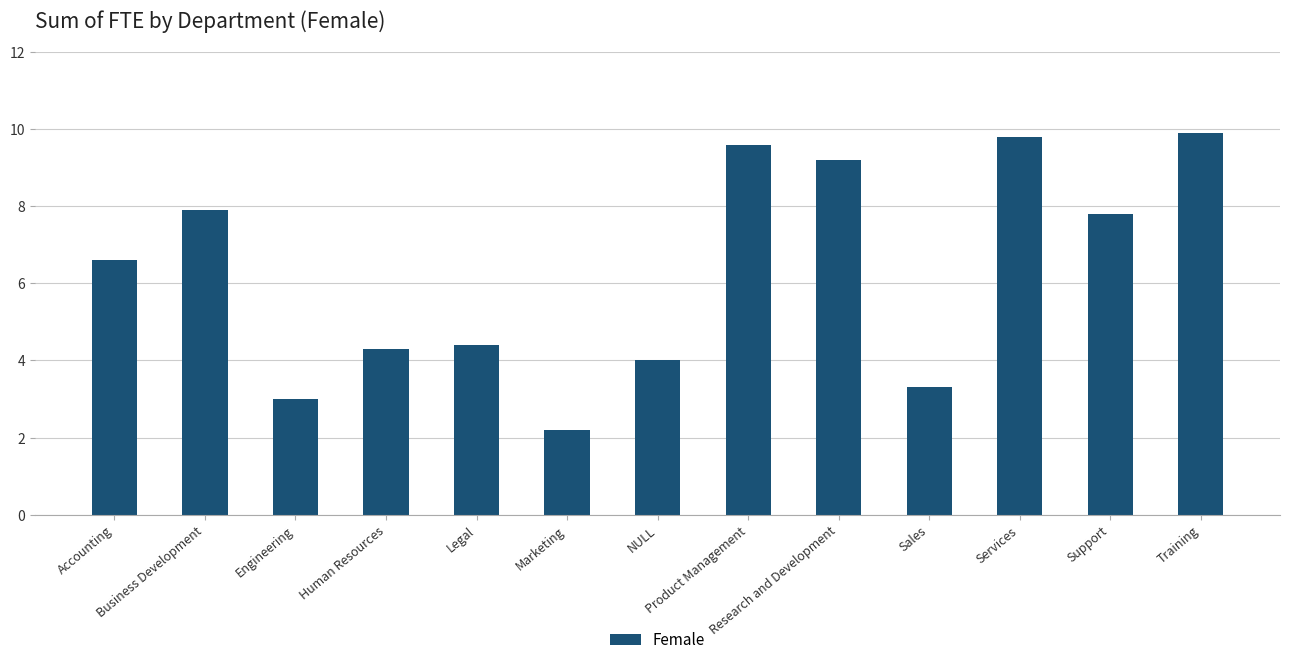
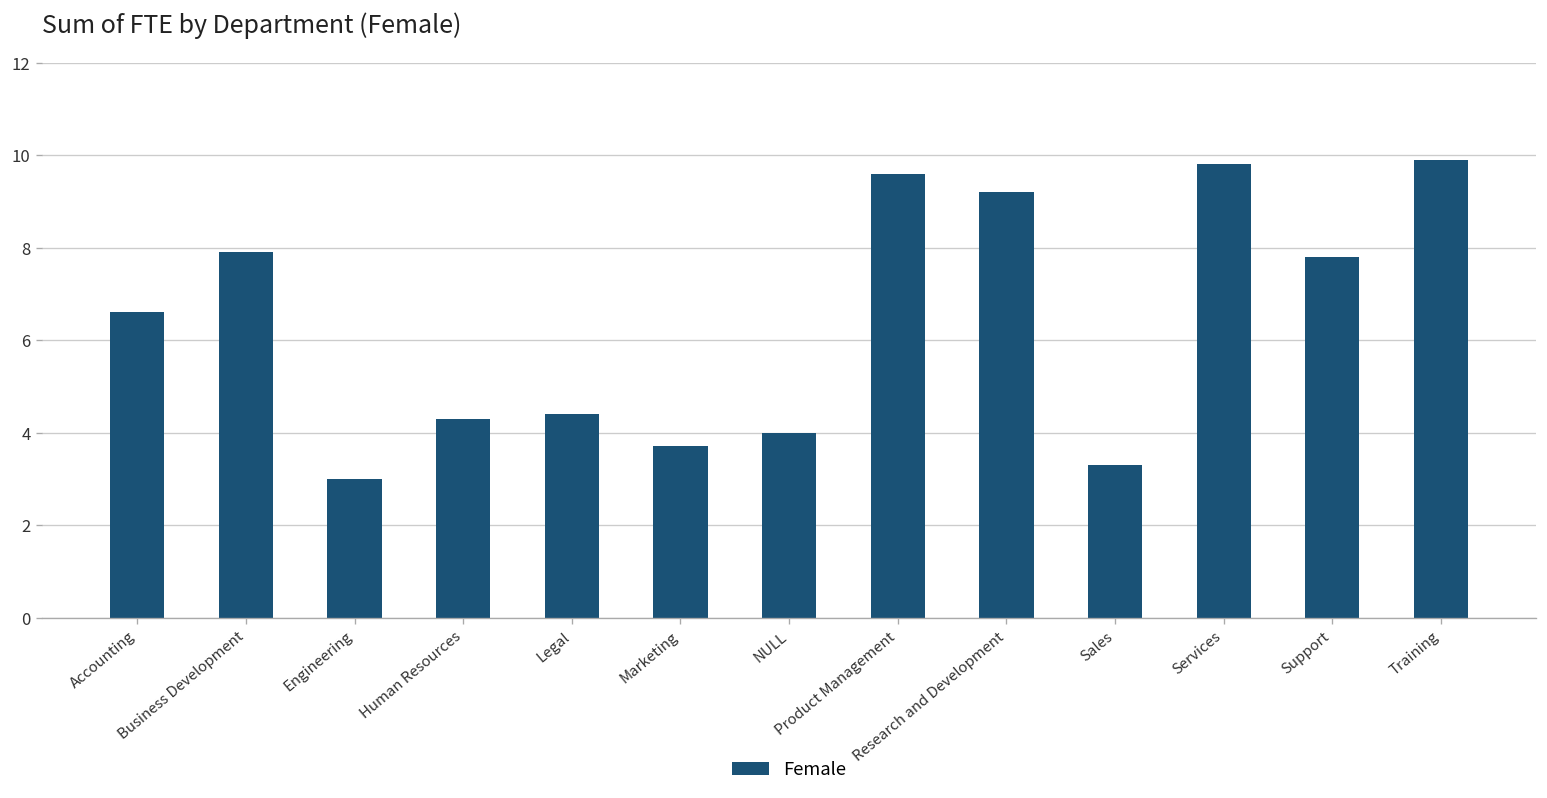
  {
    "Accounting": 6.6,
    "Business Development": 7.9,
    "Engineering": 3.0,
    "Human Resources": 4.3,
    "Legal": 4.4,
-   "Marketing": 2.2,
+   "Marketing": 3.7,
    "NULL": 4.0,
    "Product Management": 9.6,
    "Research and Development": 9.2,
    "Sales": 3.3,
    "Services": 9.8,
    "Support": 7.8,
    "Training": 9.9
  }
